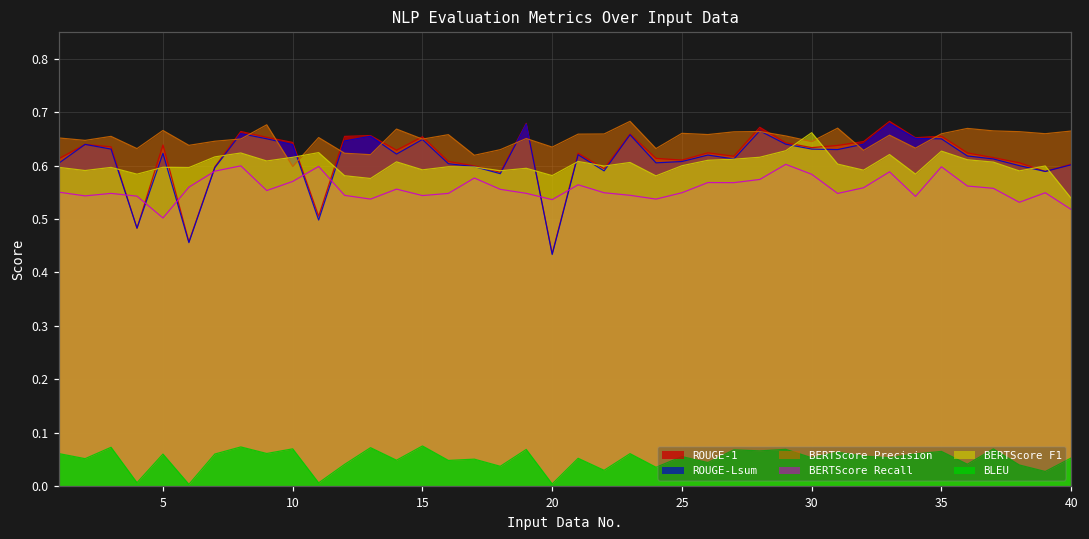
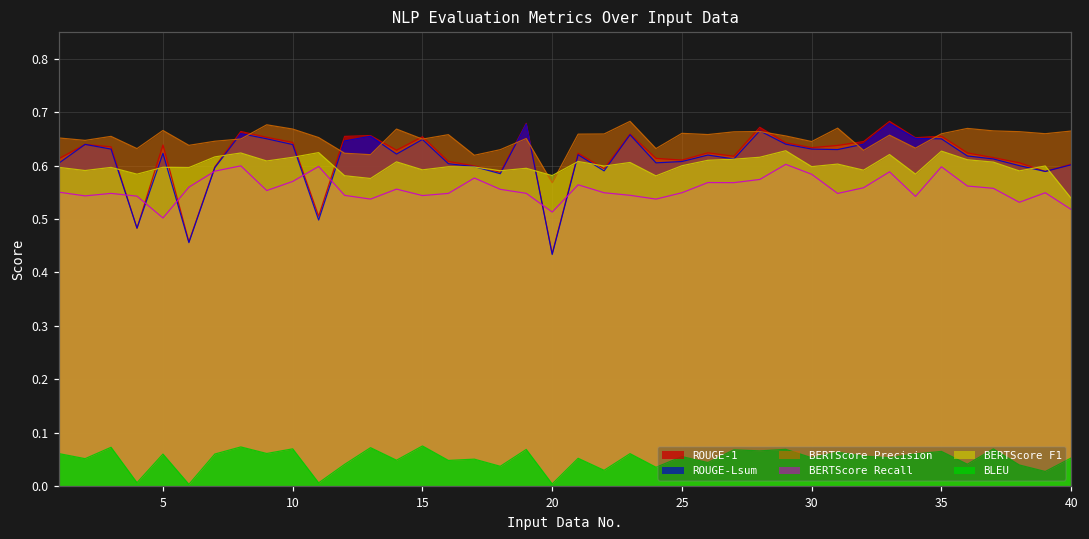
  {
    "ROUGE-1": {
      "5": 0.64
    },
    "ROUGE-Lsum": {
      "5": 0.62
    },
    "BERTScore Precision": {
      "5": 0.67,
-     "10": 0.60,
-     "20": 0.63,
+     "10": 0.67,
+     "20": 0.57,
      "25": 0.66,
      "30": 0.65,
      "40": 0.66
    },
    "BERTScore Recall": {
      "5": 0.50,
      "10": 0.57,
      "15": 0.54,
-     "20": 0.54,
+     "20": 0.51,
      "25": 0.55,
      "30": 0.58,
      "35": 0.60,
      "40": 0.52
    },
    "BERTScore F1": {
      "5": 0.60,
      "10": 0.62,
      "15": 0.59,
      "20": 0.58,
      "25": 0.60,
-     "30": 0.66,
+     "30": 0.60,
      "35": 0.63,
      "40": 0.54
    },
    "BLEU": {
      "5": 0.06,
      "10": 0.07,
      "15": 0.07,
      "20": 0.00,
      "40": 0.05
    }
  }
